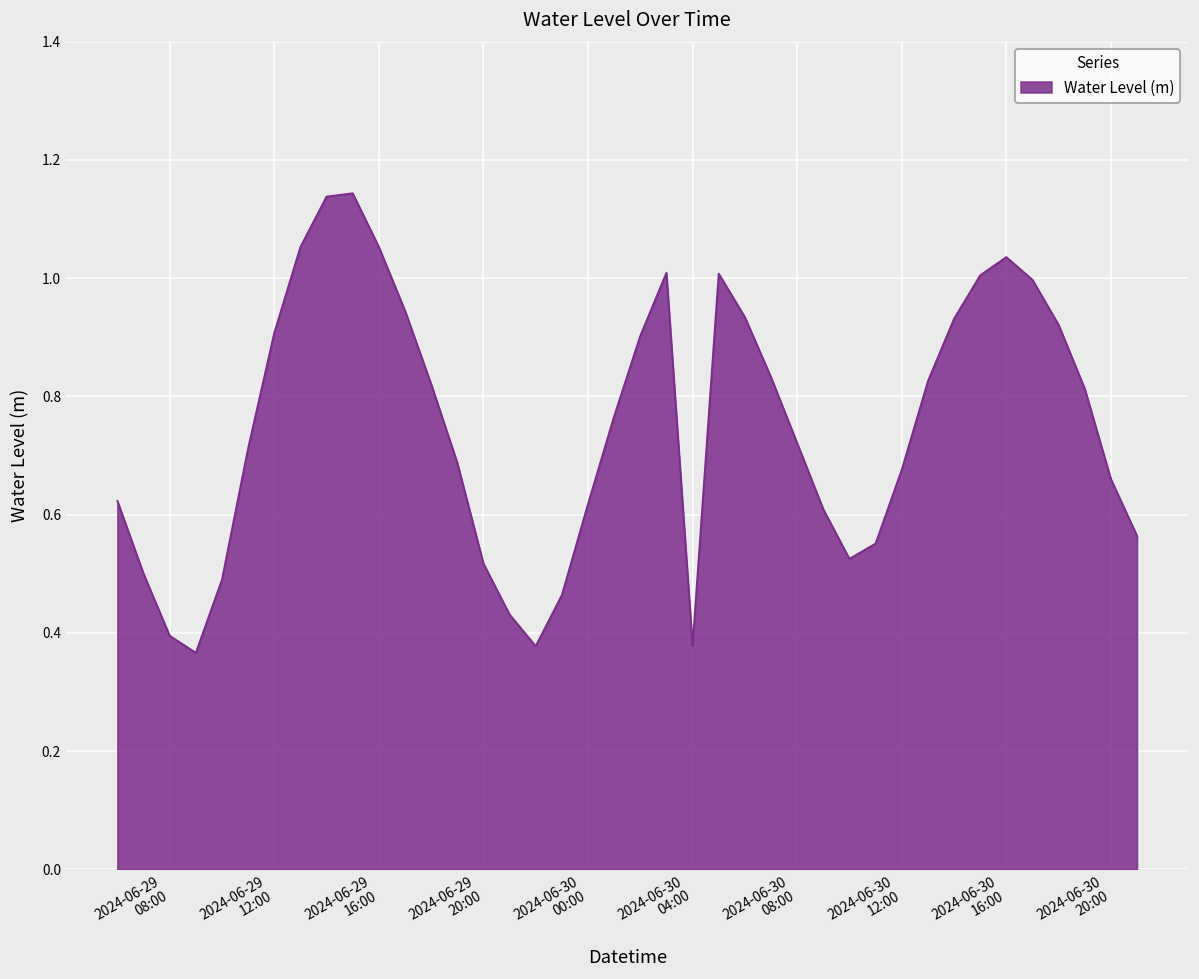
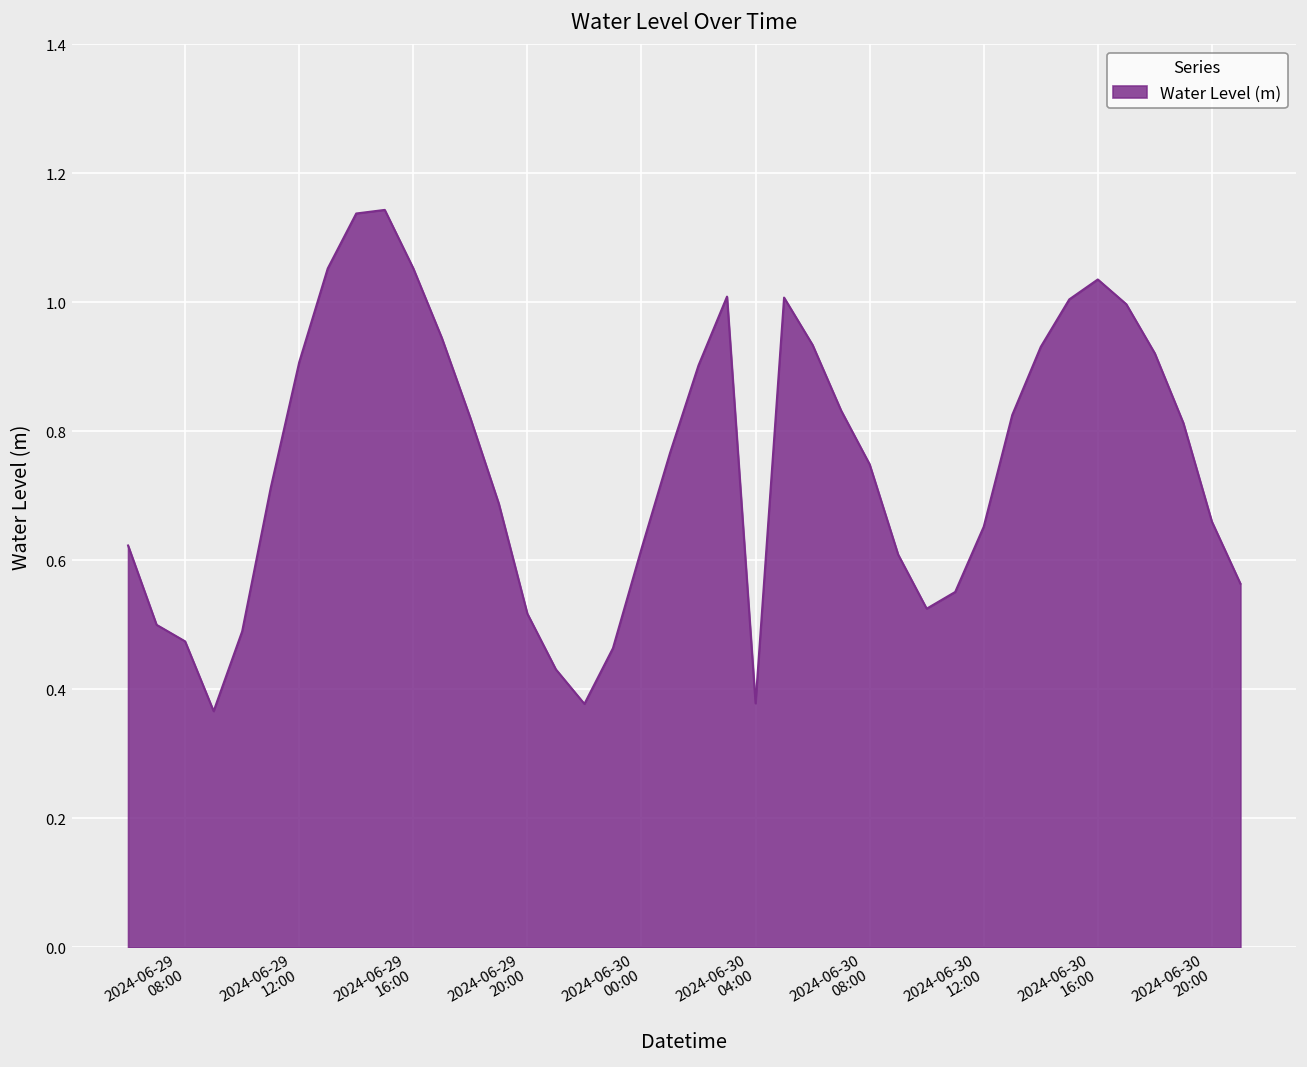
  {
-   "2024-06-29 08:00": 0.40,
+   "2024-06-29 08:00": 0.47,
    "2024-06-29 12:00": 0.91,
    "2024-06-29 16:00": 1.05,
    "2024-06-29 20:00": 0.52,
    "2024-06-30 00:00": 0.62,
    "2024-06-30 04:00": 0.38,
-   "2024-06-30 08:00": 0.72,
-   "2024-06-30 12:00": 0.68,
+   "2024-06-30 08:00": 0.75,
+   "2024-06-30 12:00": 0.65,
    "2024-06-30 16:00": 1.04,
    "2024-06-30 20:00": 0.66
  }
